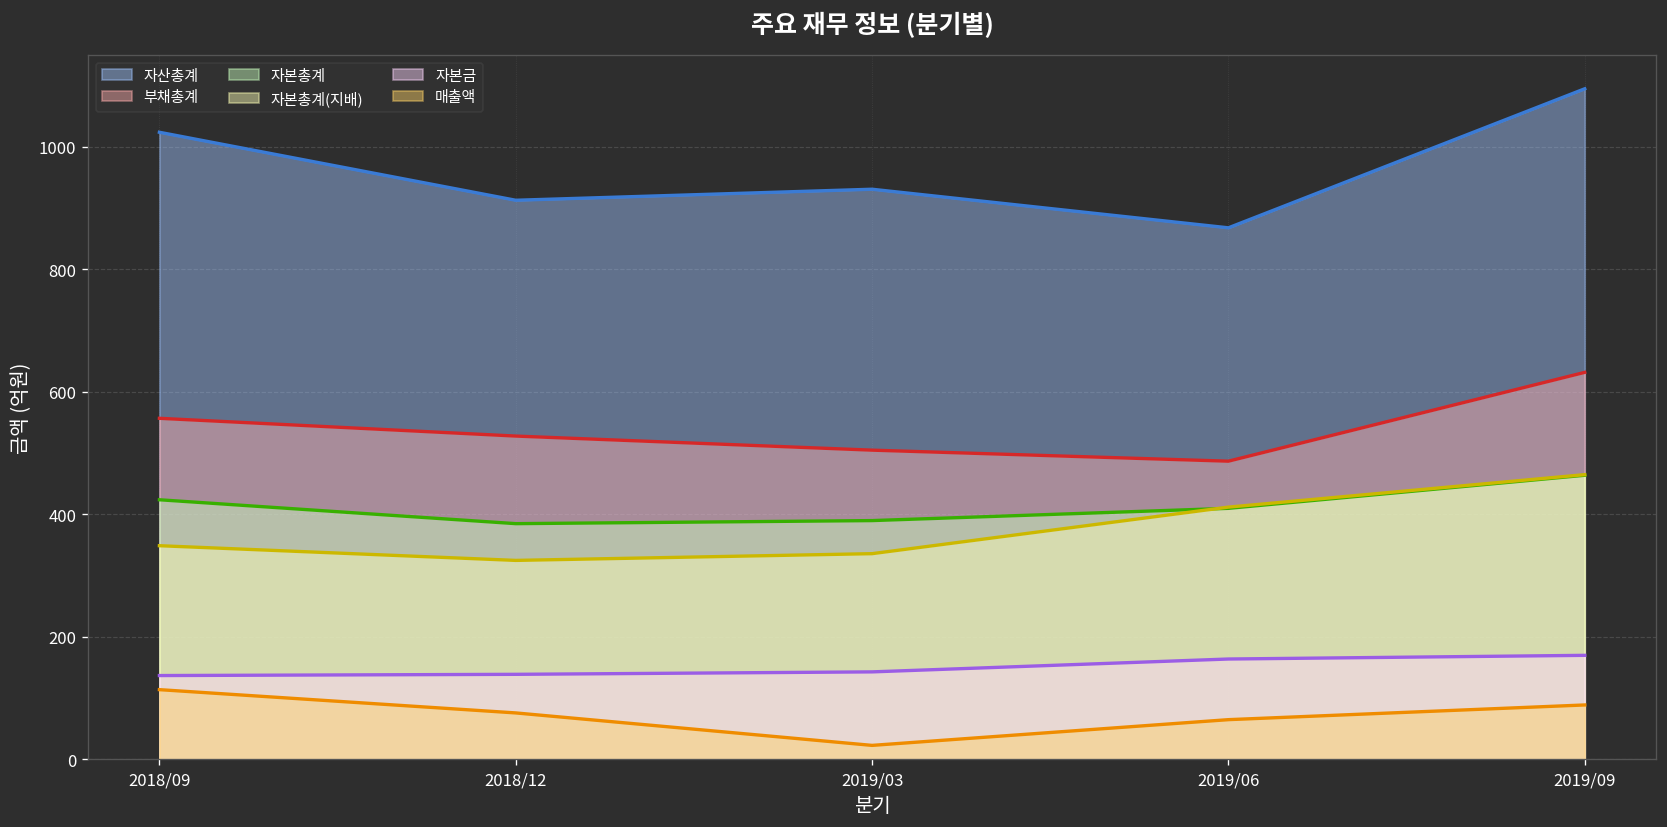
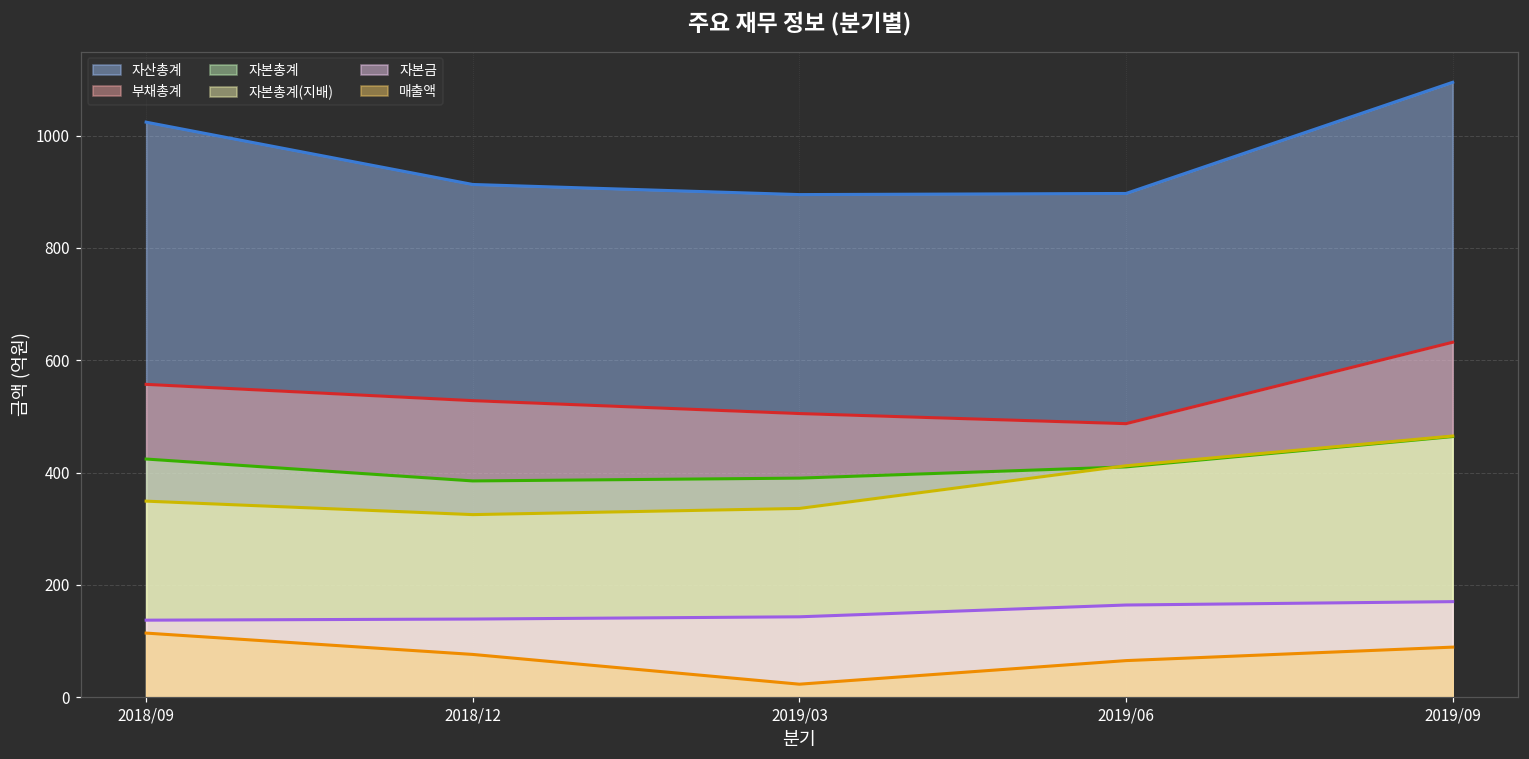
  {
    "자산총계": {
      "2018/09": 1020,
      "2018/12": 910,
-     "2019/03": 930,
-     "2019/06": 870,
+     "2019/03": 900,
+     "2019/06": 900,
      "2019/09": 1100
    }
  }
